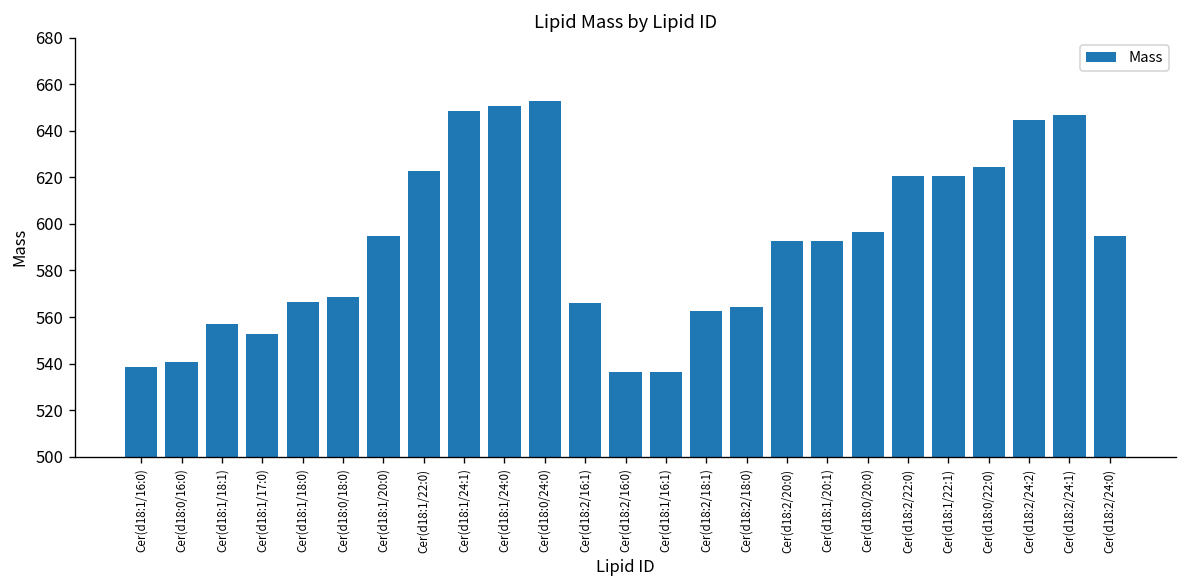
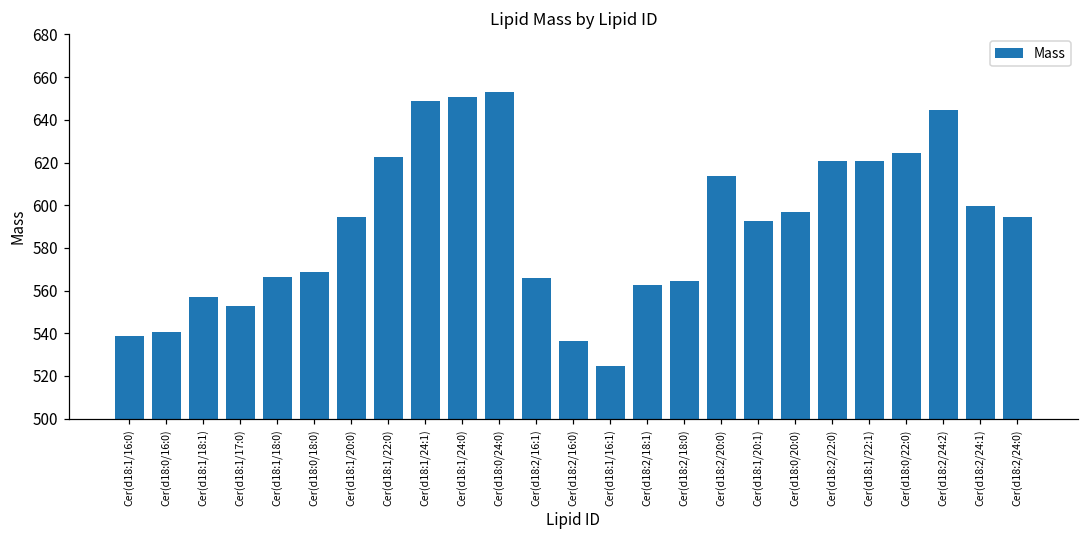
  {
    "Cer(d18:1/16:0)": 539,
    "Cer(d18:0/16:0)": 541,
    "Cer(d18:1/18:1)": 557,
    "Cer(d18:1/17:0)": 553,
    "Cer(d18:1/18:0)": 567,
    "Cer(d18:0/18:0)": 569,
    "Cer(d18:1/20:0)": 595,
    "Cer(d18:1/22:0)": 623,
    "Cer(d18:1/24:1)": 649,
    "Cer(d18:1/24:0)": 651,
    "Cer(d18:0/24:0)": 653,
    "Cer(d18:2/16:1)": 566,
    "Cer(d18:2/16:0)": 537,
-   "Cer(d18:1/16:1)": 537,
+   "Cer(d18:1/16:1)": 525,
    "Cer(d18:2/18:1)": 563,
    "Cer(d18:2/18:0)": 565,
-   "Cer(d18:2/20:0)": 593,
+   "Cer(d18:2/20:0)": 614,
    "Cer(d18:1/20:1)": 593,
    "Cer(d18:0/20:0)": 597,
    "Cer(d18:2/22:0)": 621,
    "Cer(d18:1/22:1)": 621,
    "Cer(d18:0/22:0)": 625,
    "Cer(d18:2/24:2)": 645,
-   "Cer(d18:2/24:1)": 647,
+   "Cer(d18:2/24:1)": 600,
    "Cer(d18:2/24:0)": 595
  }
